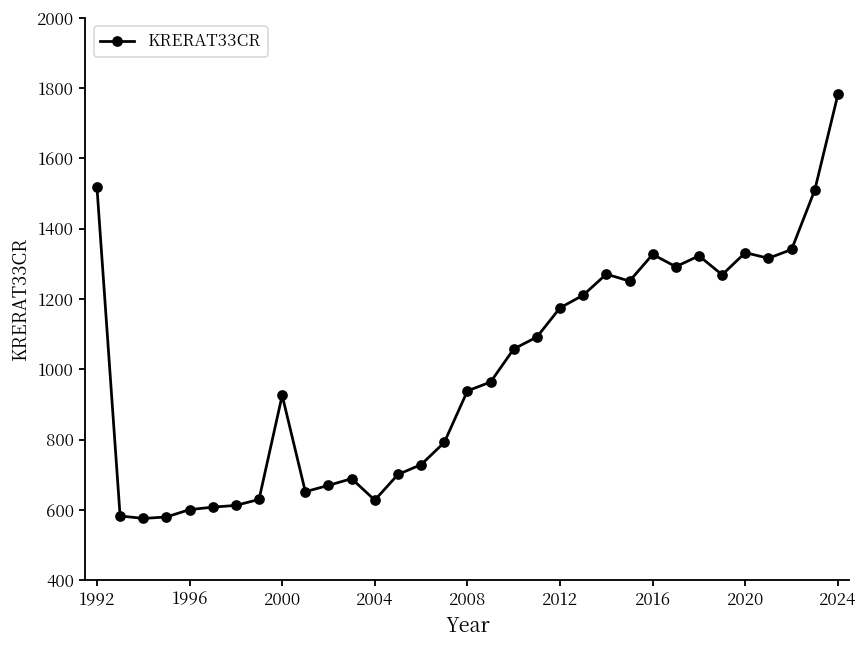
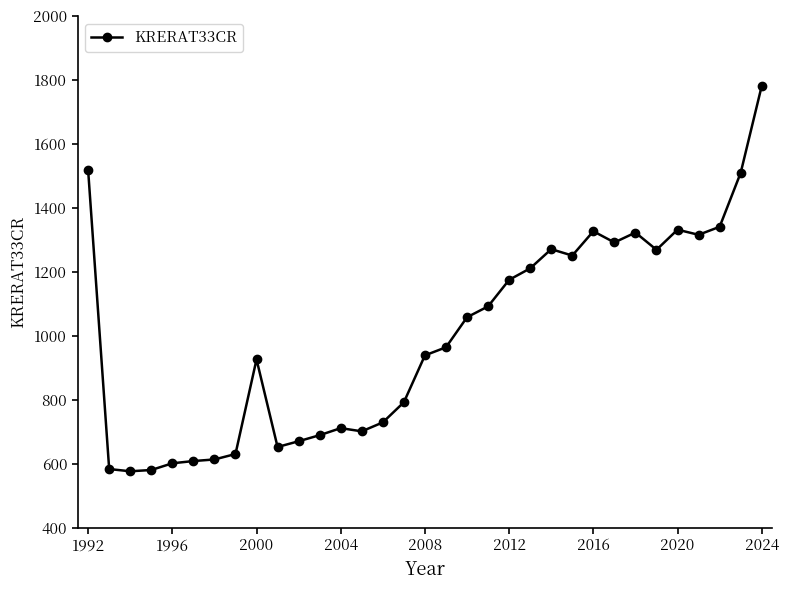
  {
    "1992": 1520,
    "1996": 600,
    "2000": 930,
-   "2004": 630,
+   "2004": 710,
    "2008": 940,
    "2012": 1180,
    "2016": 1330,
    "2020": 1330,
    "2024": 1780
  }
